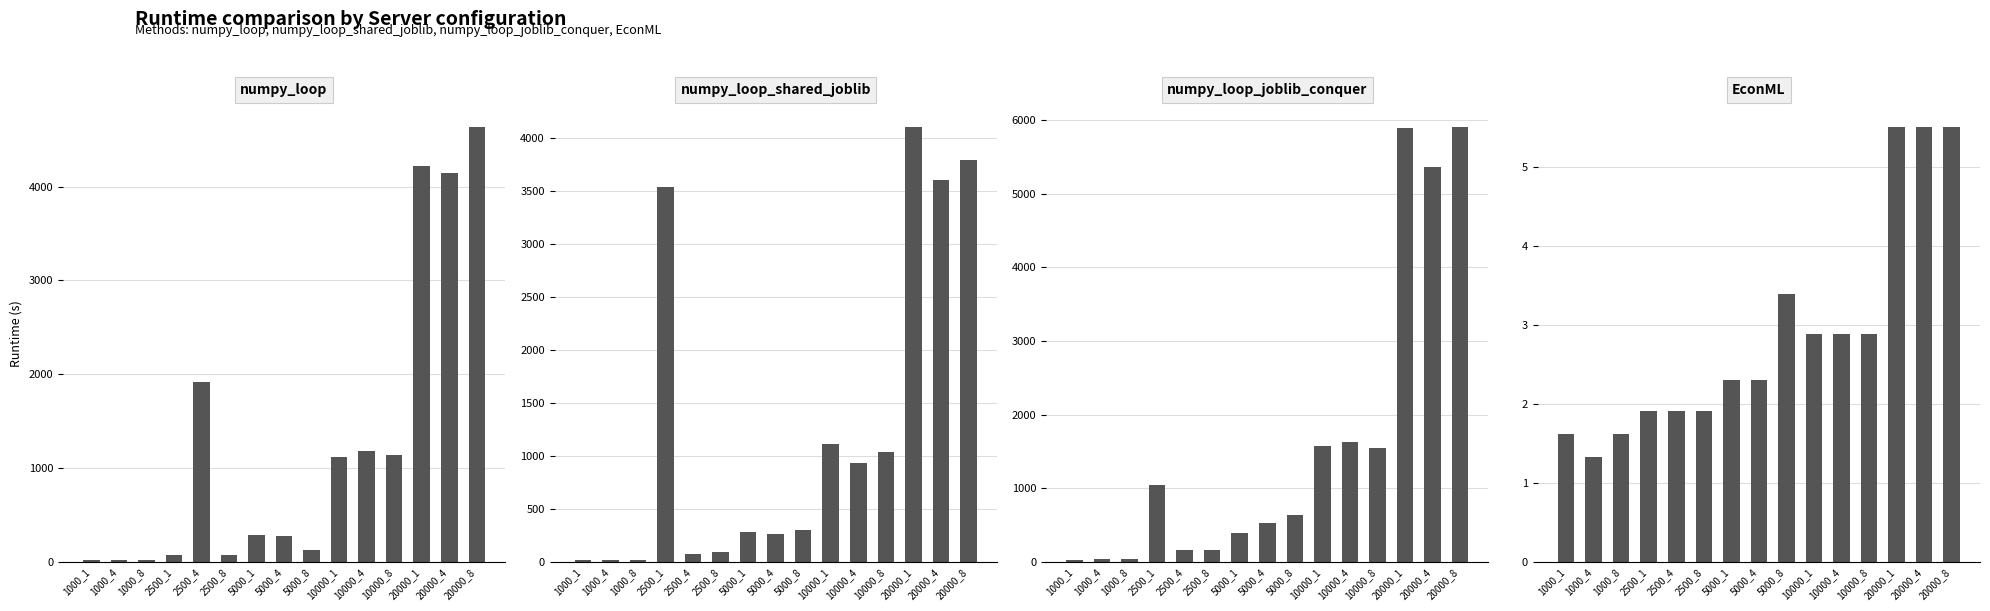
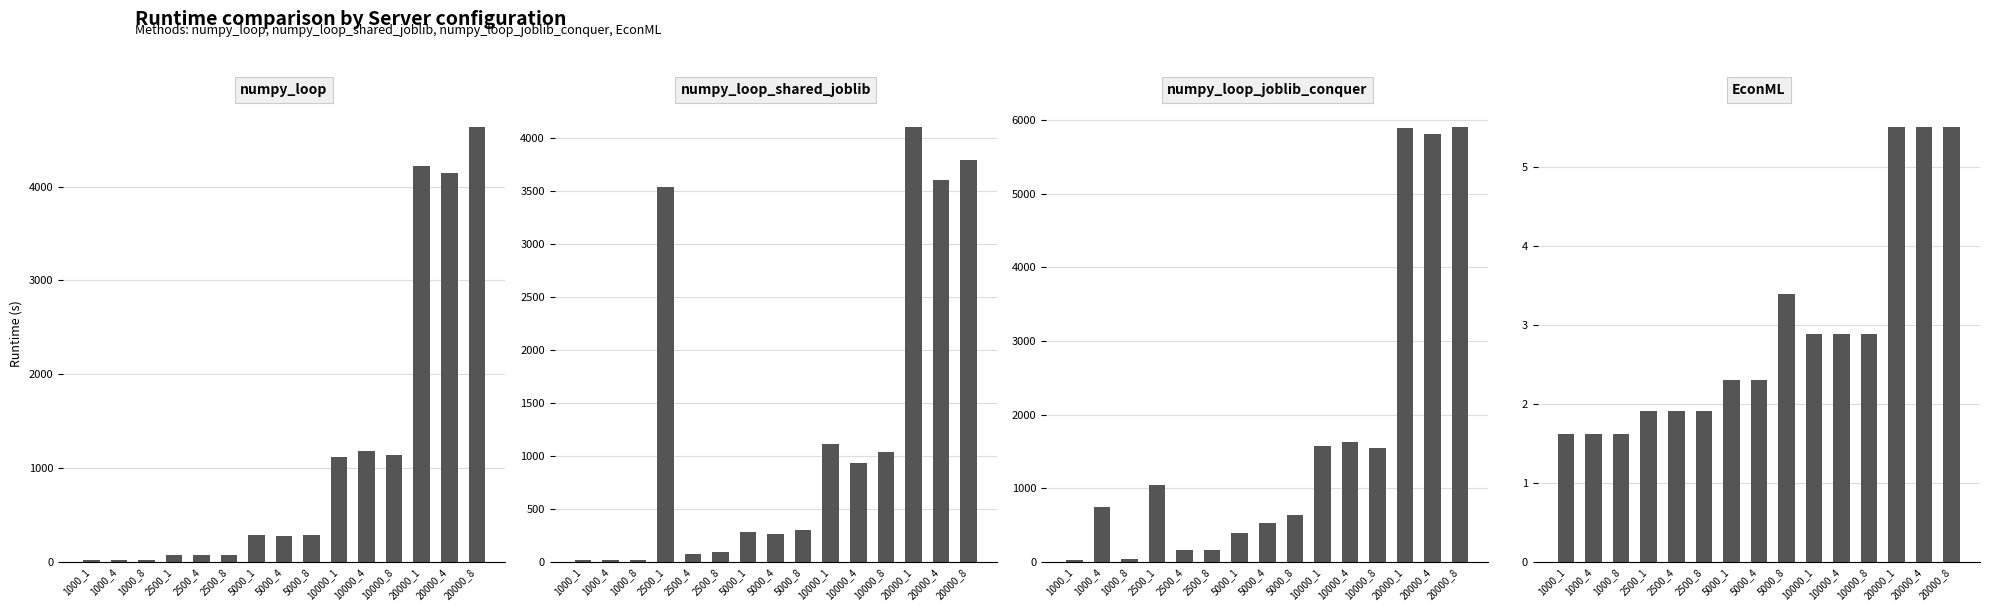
  {
    "numpy_loop": {
      "2500_1": 100,
-     "2500_4": 1900,
+     "2500_4": 100,
      "2500_8": 100,
      "5000_1": 300,
      "5000_4": 300,
-     "5000_8": 100,
+     "5000_8": 300,
      "10000_1": 1100,
      "10000_4": 1200,
      "10000_8": 1100,
      "20000_1": 4200,
      "20000_4": 4100,
      "20000_8": 4600
    },
    "numpy_loop_shared_joblib": {
      "2500_1": 3540,
      "2500_4": 70,
      "2500_8": 90,
      "5000_1": 280,
      "5000_4": 260,
      "5000_8": 300,
      "10000_1": 1120,
      "10000_4": 940,
      "10000_8": 1040,
      "20000_1": 4110,
      "20000_4": 3600,
      "20000_8": 3790
    },
    "numpy_loop_joblib_conquer": {
-     "1000_4": 0,
+     "1000_4": 700,
      "1000_8": 0,
      "2500_1": 1000,
      "2500_4": 200,
      "2500_8": 200,
      "5000_1": 400,
      "5000_4": 500,
      "5000_8": 600,
      "10000_1": 1600,
      "10000_4": 1600,
      "10000_8": 1500,
      "20000_1": 5900,
-     "20000_4": 5400,
+     "20000_4": 5800,
      "20000_8": 5900
    },
    "EconML": {
      "1000_1": 1.6,
-     "1000_4": 1.3,
+     "1000_4": 1.6,
      "1000_8": 1.6,
      "2500_1": 1.9,
      "2500_4": 1.9,
      "2500_8": 1.9,
      "5000_1": 2.3,
      "5000_4": 2.3,
      "5000_8": 3.4,
      "10000_1": 2.9,
      "10000_4": 2.9,
      "10000_8": 2.9,
      "20000_1": 5.5,
      "20000_4": 5.5,
      "20000_8": 5.5
    }
  }
